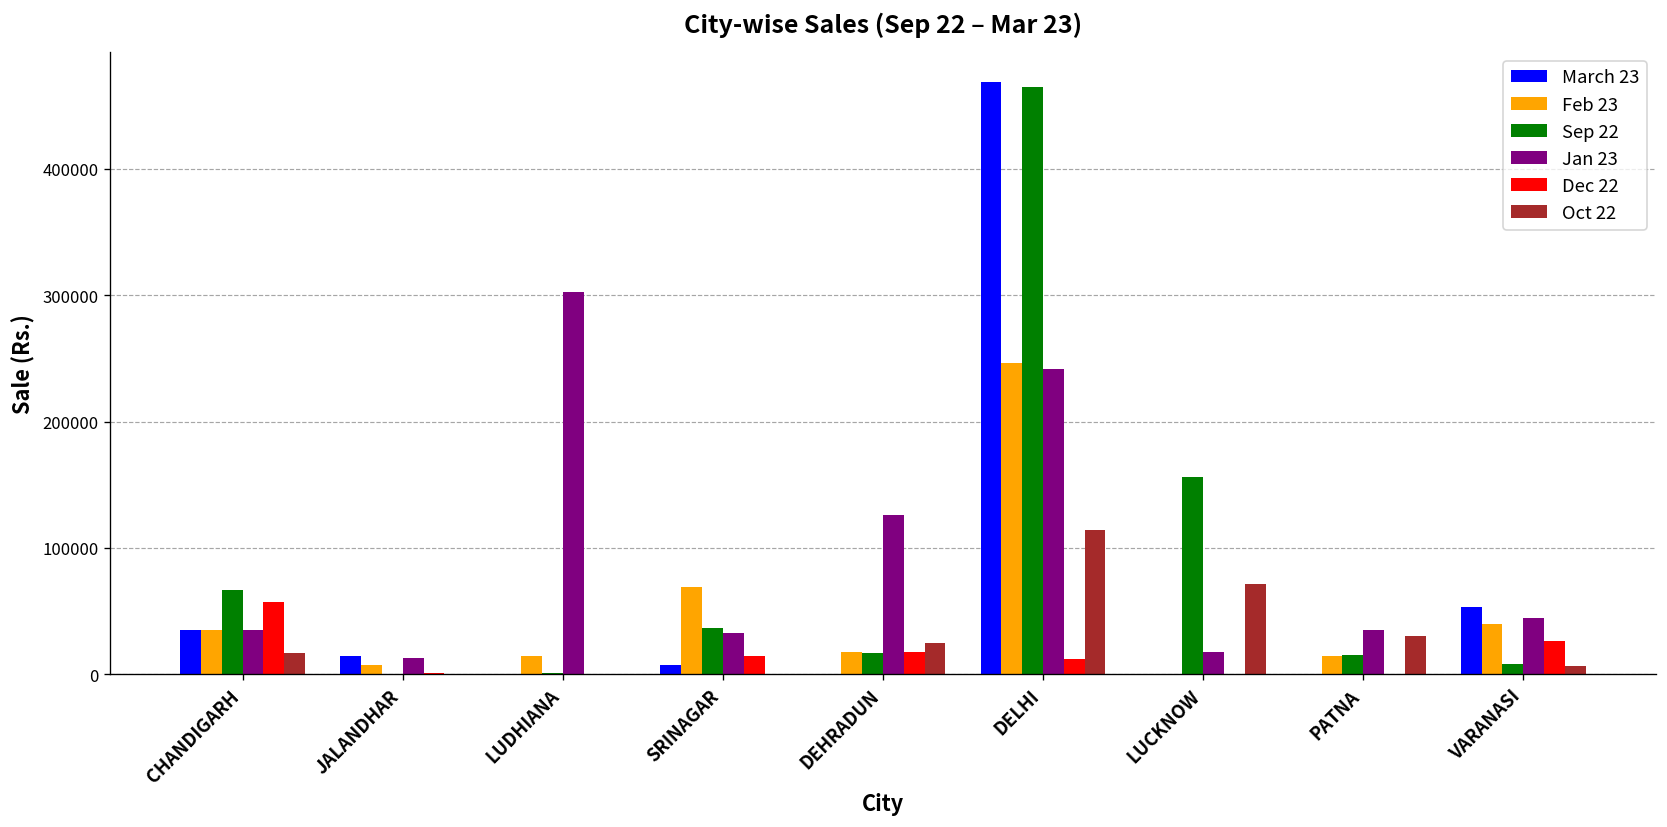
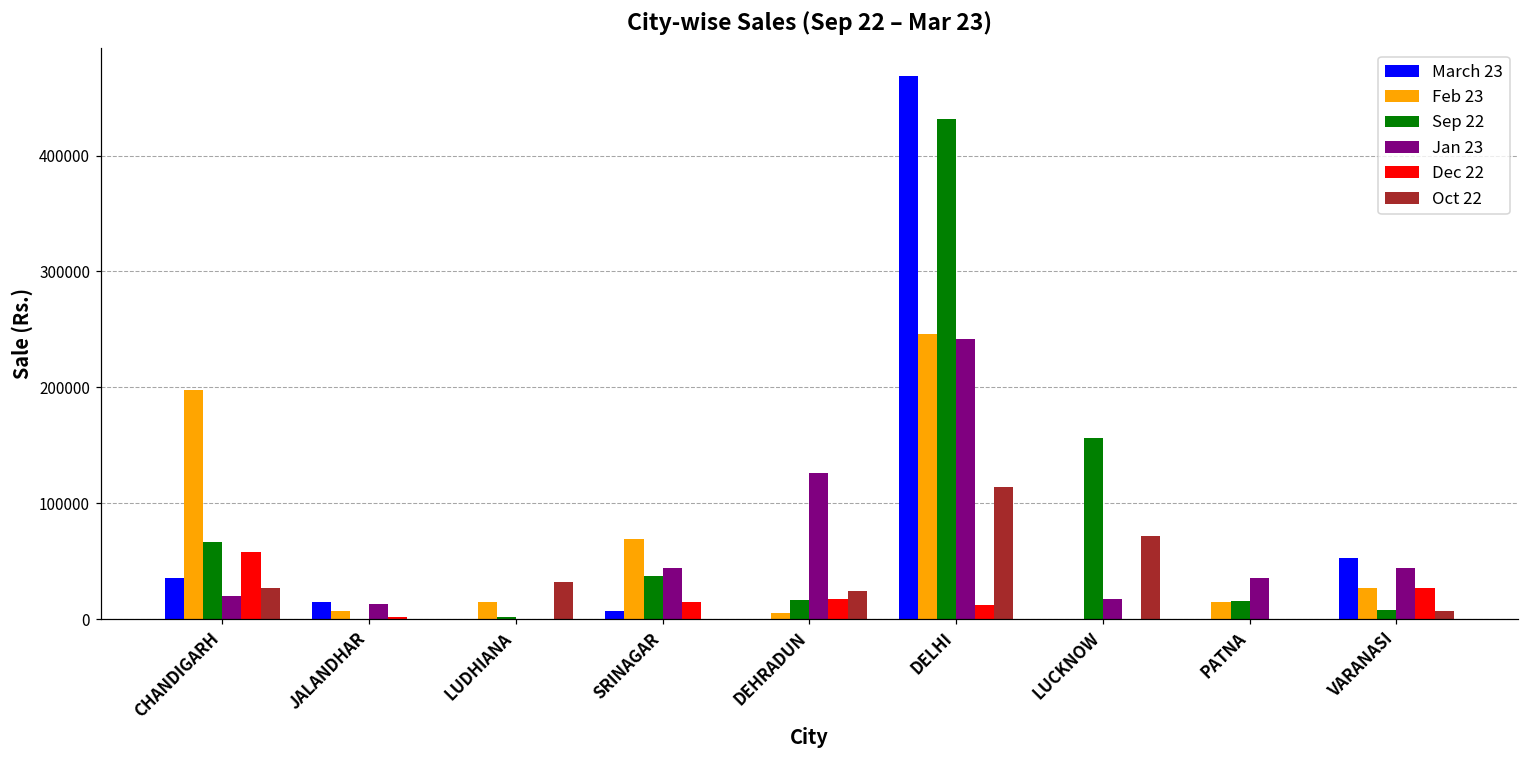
  {
    "March 23": {
      "CHANDIGARH": 35000,
      "JALANDHAR": 15000,
      "LUDHIANA": 0,
      "SRINAGAR": 7000,
      "DEHRADUN": 0,
      "DELHI": 469000,
      "LUCKNOW": 0,
      "PATNA": 0,
      "VARANASI": 53000
    },
    "Feb 23": {
-     "CHANDIGARH": 35000,
+     "CHANDIGARH": 198000,
      "JALANDHAR": 7000,
      "LUDHIANA": 15000,
      "SRINAGAR": 69000,
-     "DEHRADUN": 18000,
+     "DEHRADUN": 5000,
      "DELHI": 246000,
      "LUCKNOW": 0,
      "PATNA": 15000,
-     "VARANASI": 40000
+     "VARANASI": 27000
    },
    "Sep 22": {
      "CHANDIGARH": 66000,
      "JALANDHAR": 0,
      "SRINAGAR": 37000,
      "DEHRADUN": 17000,
-     "DELHI": 465000,
+     "DELHI": 432000,
      "LUCKNOW": 156000,
      "PATNA": 15000,
      "VARANASI": 8000
    },
    "Jan 23": {
-     "CHANDIGARH": 35000,
+     "CHANDIGARH": 20000,
      "JALANDHAR": 13000,
-     "LUDHIANA": 302000,
-     "SRINAGAR": 32000,
+     "LUDHIANA": 0,
+     "SRINAGAR": 44000,
      "DEHRADUN": 126000,
      "DELHI": 242000,
      "LUCKNOW": 18000,
      "PATNA": 35000,
      "VARANASI": 44000
    },
    "Dec 22": {
      "CHANDIGARH": 58000,
      "LUDHIANA": 0,
      "SRINAGAR": 15000,
      "DEHRADUN": 18000,
      "DELHI": 12000,
      "LUCKNOW": 0,
      "PATNA": 0,
      "VARANASI": 27000
    },
    "Oct 22": {
-     "CHANDIGARH": 17000,
+     "CHANDIGARH": 27000,
      "JALANDHAR": 0,
-     "LUDHIANA": 0,
+     "LUDHIANA": 32000,
      "SRINAGAR": 0,
      "DEHRADUN": 25000,
      "DELHI": 114000,
      "LUCKNOW": 71000,
-     "PATNA": 31000,
+     "PATNA": 0,
      "VARANASI": 7000
    }
  }
